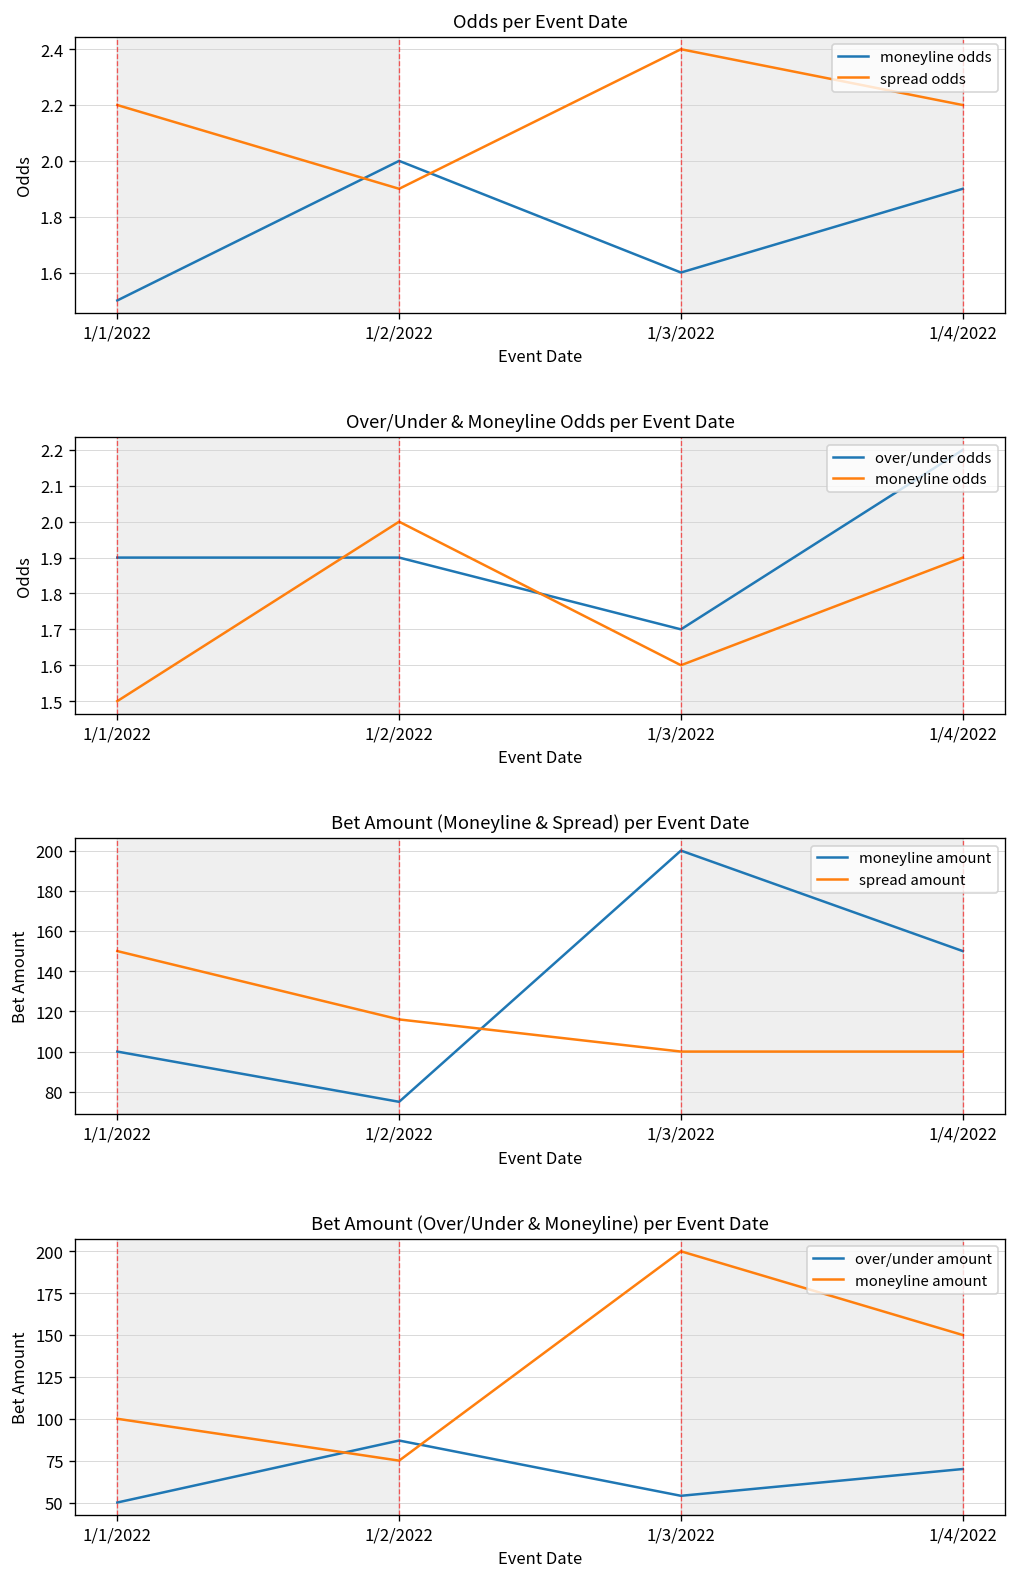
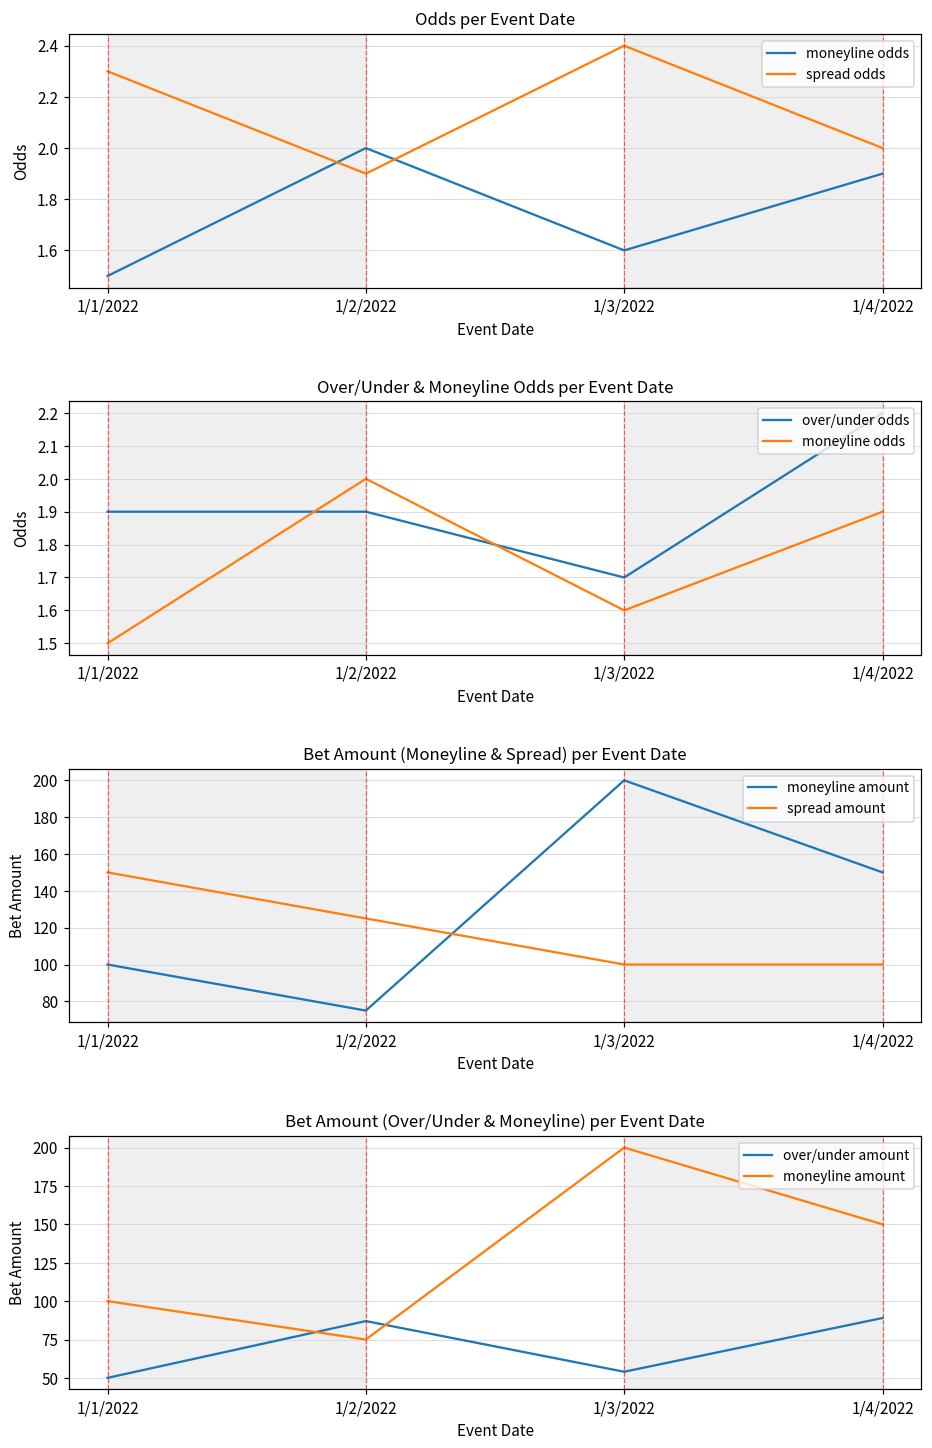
  {
    "Odds per Event Date": {
      "spread odds": {
-       "1/1/2022": 2.2,
+       "1/1/2022": 2.3,
        "1/2/2022": 1.9,
        "1/3/2022": 2.4,
-       "1/4/2022": 2.2
+       "1/4/2022": 2.0
      }
    },
    "Over/Under & Moneyline Odds per Event Date": {
      "over/under odds": {
        "1/1/2022": 1.90,
        "1/2/2022": 1.90,
        "1/3/2022": 1.70
      },
      "moneyline odds": {
        "1/1/2022": 1.50,
        "1/2/2022": 2.00,
        "1/3/2022": 1.60,
        "1/4/2022": 1.90
      }
    },
    "Bet Amount (Moneyline & Spread) per Event Date": {
      "spread amount": {
        "1/1/2022": 150,
-       "1/2/2022": 116,
+       "1/2/2022": 125,
        "1/3/2022": 100,
        "1/4/2022": 100
      }
    },
    "Bet Amount (Over/Under & Moneyline) per Event Date": {
      "over/under amount": {
        "1/1/2022": 50,
        "1/2/2022": 87,
        "1/3/2022": 54,
-       "1/4/2022": 70
+       "1/4/2022": 89
      },
      "moneyline amount": {
        "1/1/2022": 100,
        "1/2/2022": 75,
        "1/3/2022": 200,
        "1/4/2022": 150
      }
    }
  }
